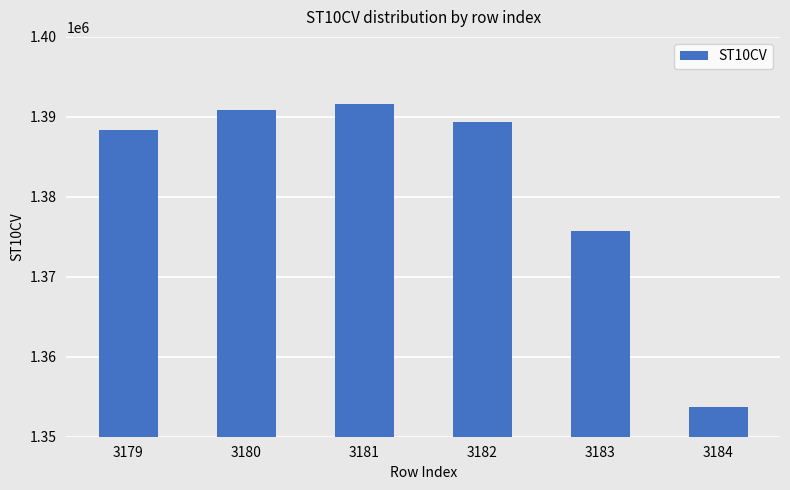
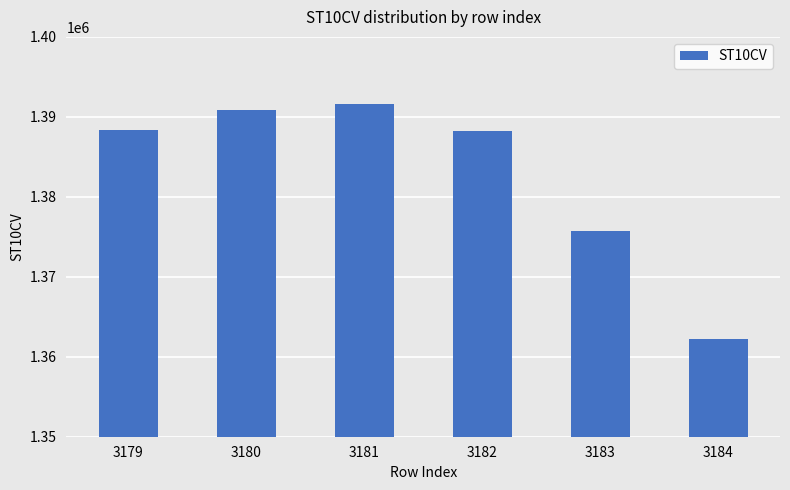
  {
    "3179": 1388000,
    "3180": 1391000,
    "3181": 1392000,
-   "3182": 1389000,
+   "3182": 1388000,
    "3183": 1376000,
-   "3184": 1354000
+   "3184": 1362000
  }
